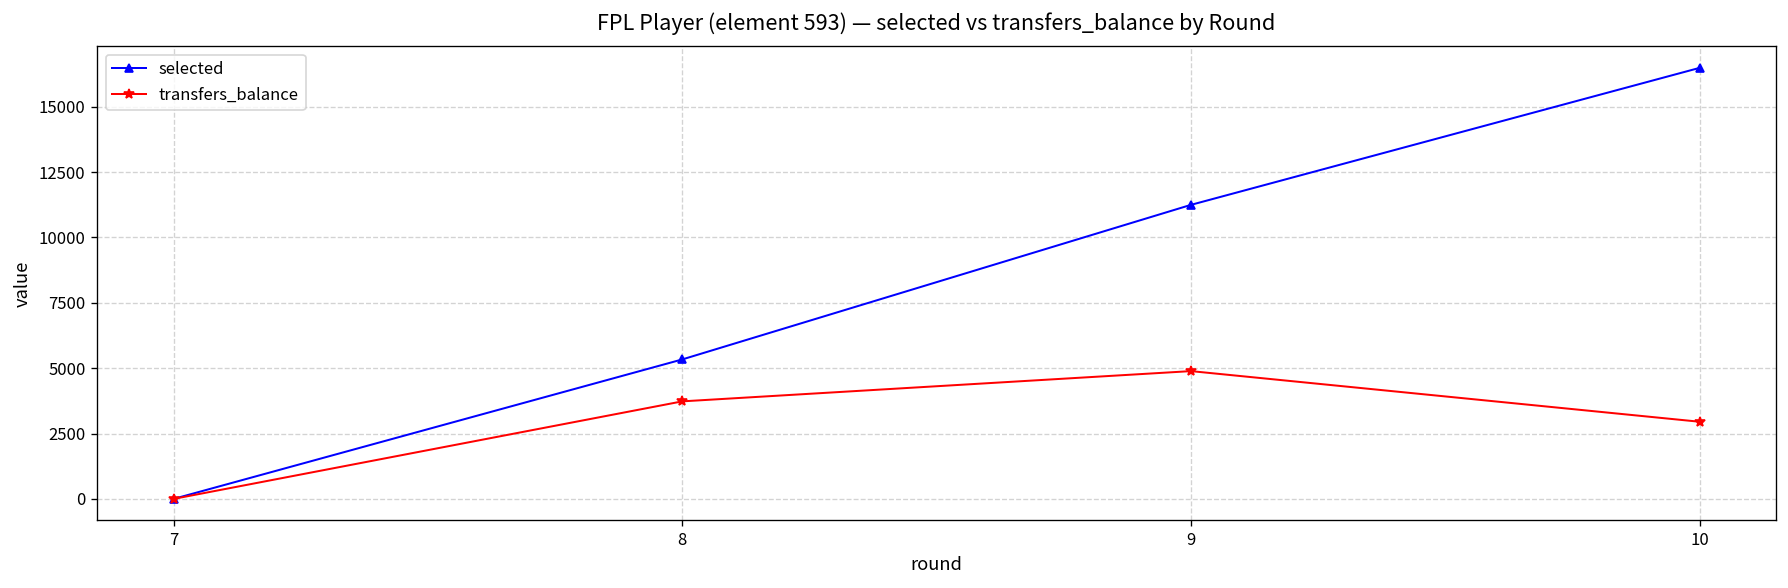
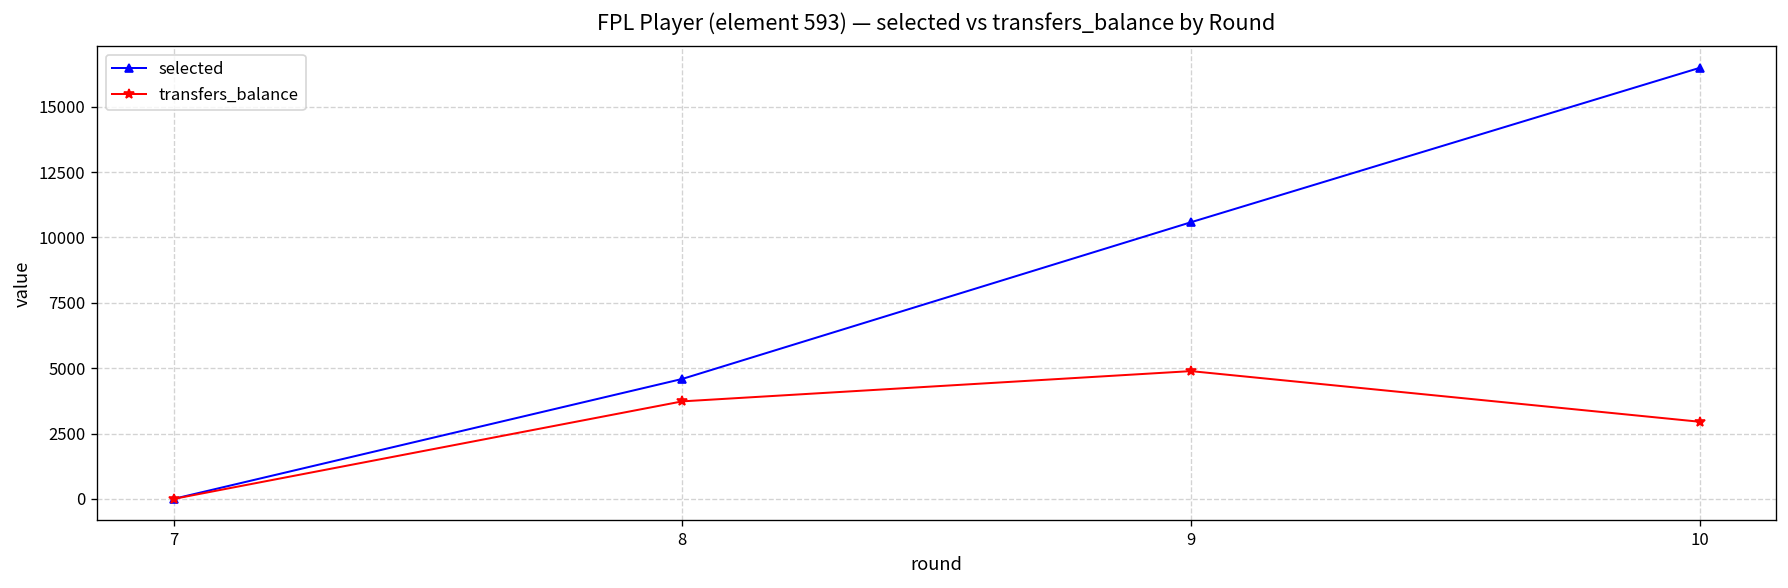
  {
    "selected": {
-     "8": 5300,
-     "9": 11200,
+     "8": 4600,
+     "9": 10600,
      "10": 16500
    },
    "transfers_balance": {
      "8": 3700,
      "9": 4900,
      "10": 3000
    }
  }
